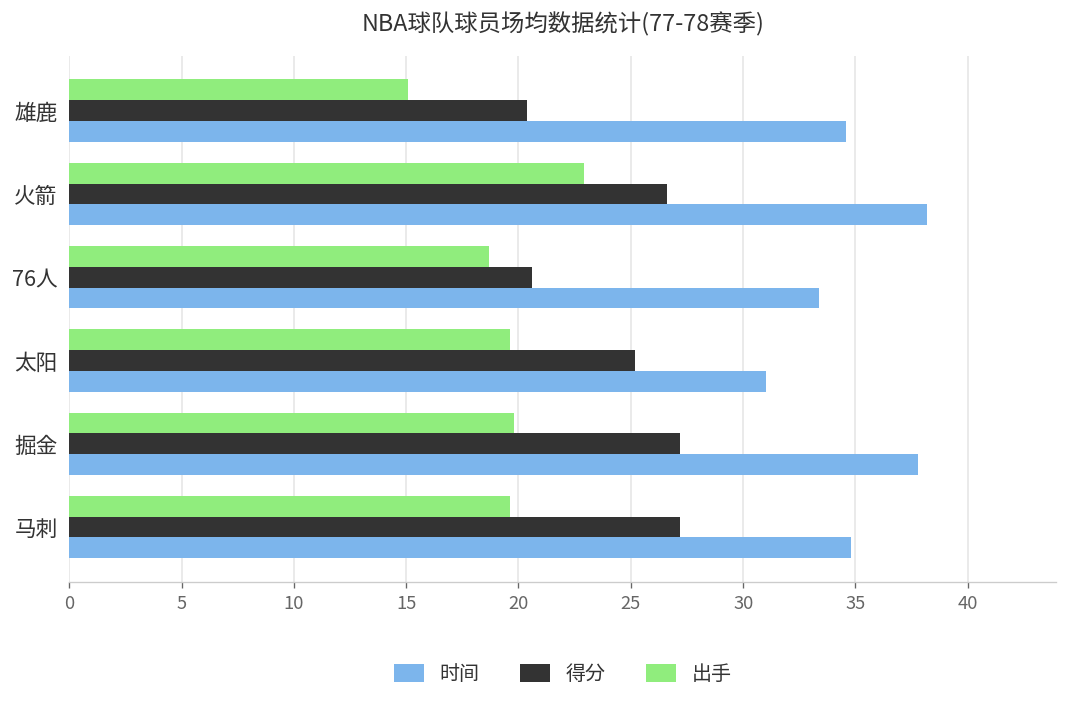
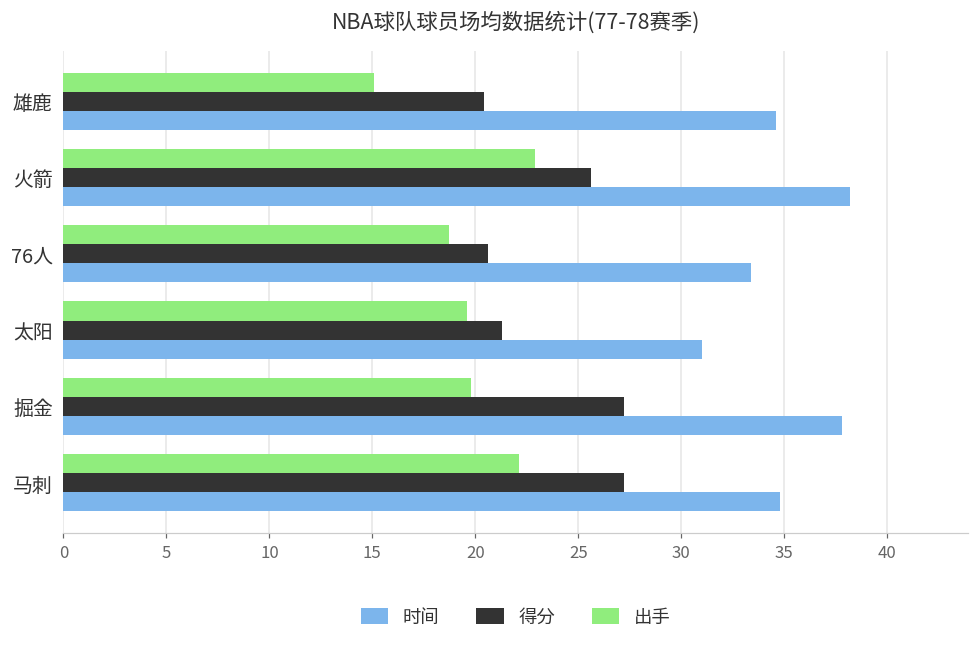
  {
    "时间": {
      "雄鹿": 34.6,
      "火箭": 38.2,
      "76人": 33.4,
      "太阳": 31.0,
      "掘金": 37.8,
      "马刺": 34.8
    },
    "得分": {
      "雄鹿": 20.4,
-     "火箭": 26.6,
+     "火箭": 25.6,
      "76人": 20.6,
-     "太阳": 25.2,
+     "太阳": 21.3,
      "掘金": 27.2,
      "马刺": 27.2
    },
    "出手": {
      "雄鹿": 15.1,
      "火箭": 22.9,
      "76人": 18.7,
      "太阳": 19.6,
      "掘金": 19.8,
-     "马刺": 19.6
+     "马刺": 22.1
    }
  }
